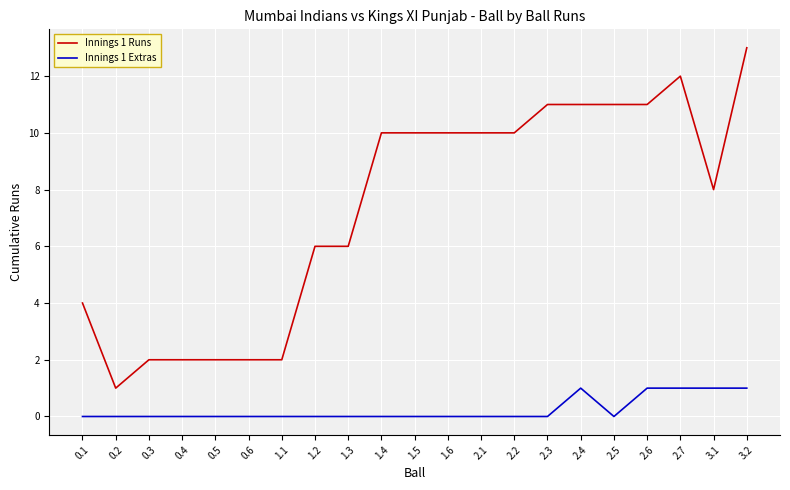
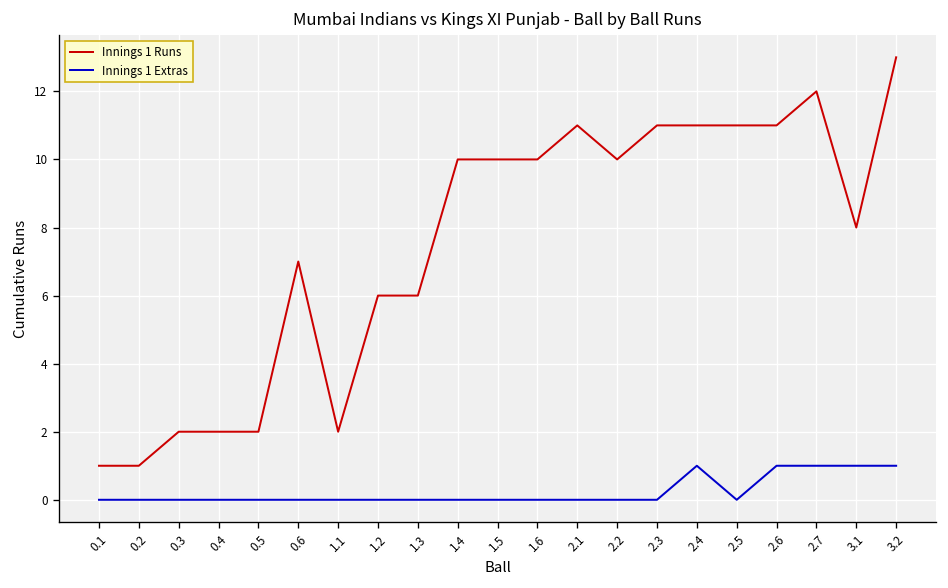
  {
    "Innings 1 Runs": {
-     "0.1": 4,
+     "0.1": 1,
      "0.2": 1,
      "0.3": 2,
      "0.4": 2,
      "0.5": 2,
-     "0.6": 2,
+     "0.6": 7,
      "1.1": 2,
      "1.2": 6,
      "1.3": 6,
      "1.4": 10,
      "1.5": 10,
      "1.6": 10,
-     "2.1": 10,
+     "2.1": 11,
      "2.2": 10,
      "2.3": 11,
      "2.4": 11,
      "2.5": 11,
      "2.6": 11,
      "2.7": 12,
      "3.1": 8,
      "3.2": 13
    },
    "Innings 1 Extras": {
      "0.1": 0,
      "0.2": 0,
      "0.3": 0,
      "0.4": 0,
      "0.5": 0,
      "0.6": 0,
      "1.1": 0,
      "1.2": 0,
      "1.3": 0,
      "1.4": 0,
      "1.5": 0,
      "1.6": 0,
      "2.1": 0,
      "2.2": 0,
      "2.3": 0,
      "2.4": 1,
      "2.5": 0,
      "2.6": 1,
      "2.7": 1,
      "3.1": 1,
      "3.2": 1
    }
  }
